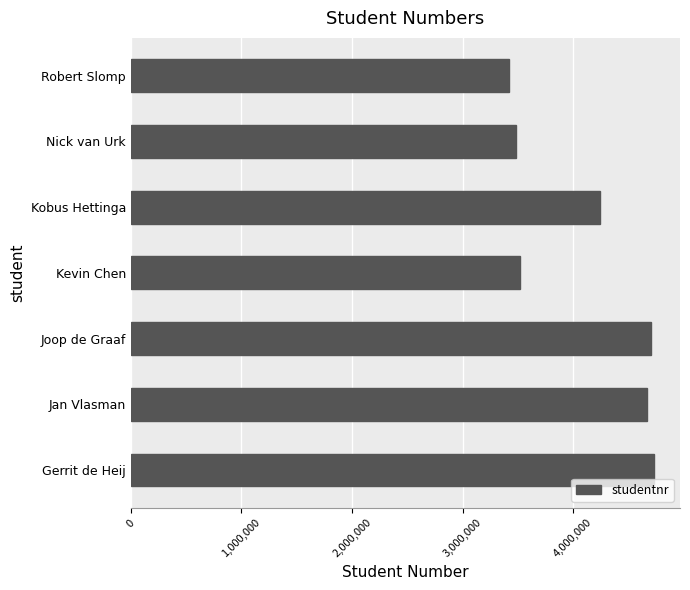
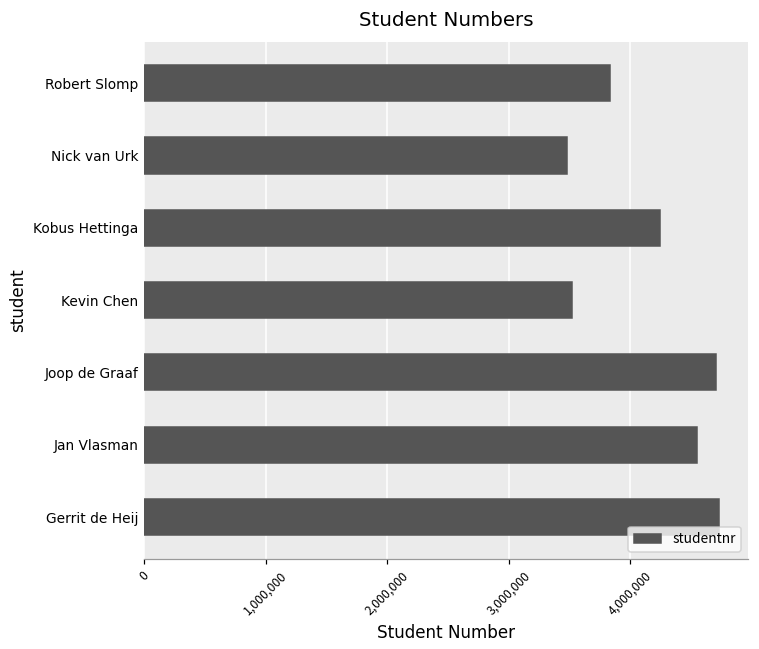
  {
-   "Robert Slomp": "3,420,000",
+   "Robert Slomp": "3,830,000",
    "Nick van Urk": "3,480,000",
    "Kobus Hettinga": "4,240,000",
    "Kevin Chen": "3,520,000",
    "Joop de Graaf": "4,700,000",
-   "Jan Vlasman": "4,670,000",
+   "Jan Vlasman": "4,550,000",
    "Gerrit de Heij": "4,730,000"
  }
